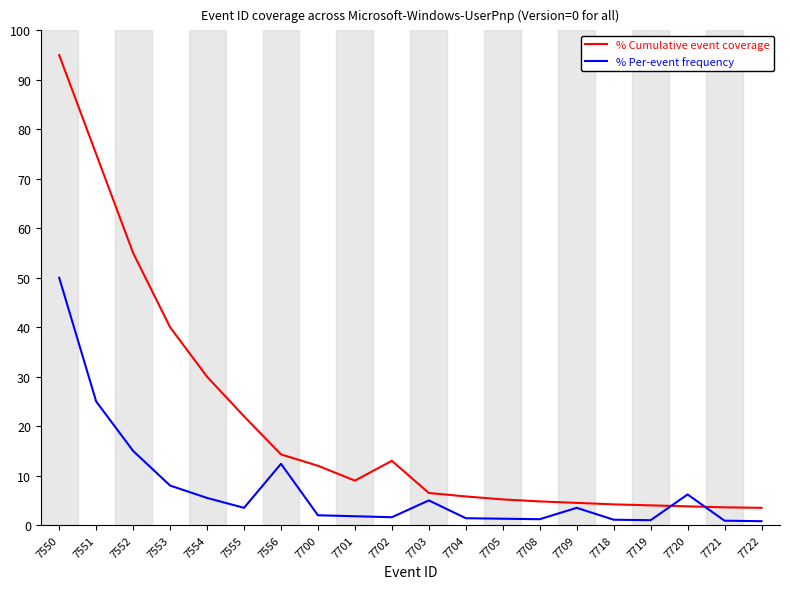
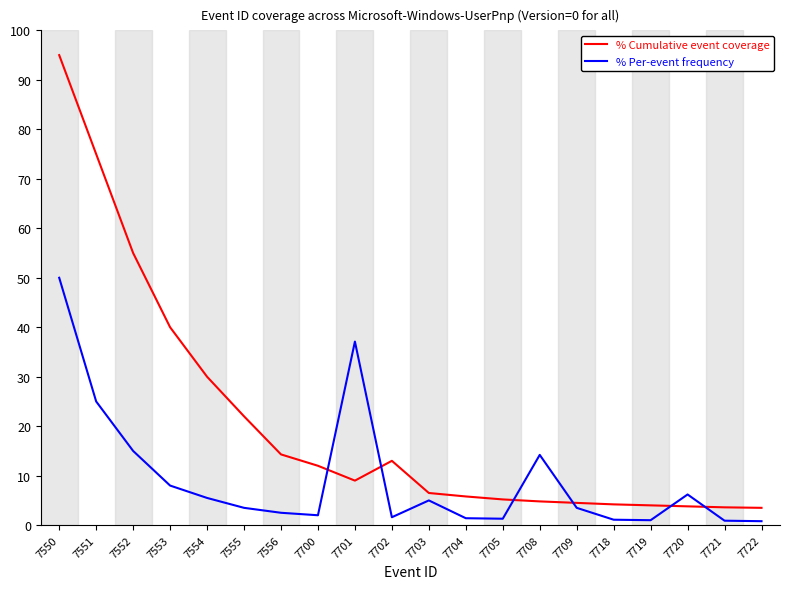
  {
    "% Cumulative event coverage": {
      "7550": 95,
      "7551": 75,
      "7552": 55,
      "7553": 40,
      "7554": 30,
      "7555": 22,
      "7556": 14,
      "7700": 12,
      "7701": 9,
      "7702": 13,
      "7703": 7,
      "7704": 6,
      "7705": 5,
      "7708": 5,
      "7709": 5,
      "7718": 4,
      "7719": 4,
      "7720": 4,
      "7721": 4,
      "7722": 4
    },
    "% Per-event frequency": {
      "7550": 50,
      "7551": 25,
      "7552": 15,
      "7553": 8,
      "7554": 6,
      "7555": 4,
-     "7556": 12,
+     "7556": 3,
      "7700": 2,
-     "7701": 2,
+     "7701": 37,
      "7702": 2,
      "7703": 5,
      "7704": 1,
      "7705": 1,
-     "7708": 1,
+     "7708": 14,
      "7709": 4,
      "7718": 1,
      "7719": 1,
      "7720": 6,
      "7721": 1,
      "7722": 1
    }
  }
